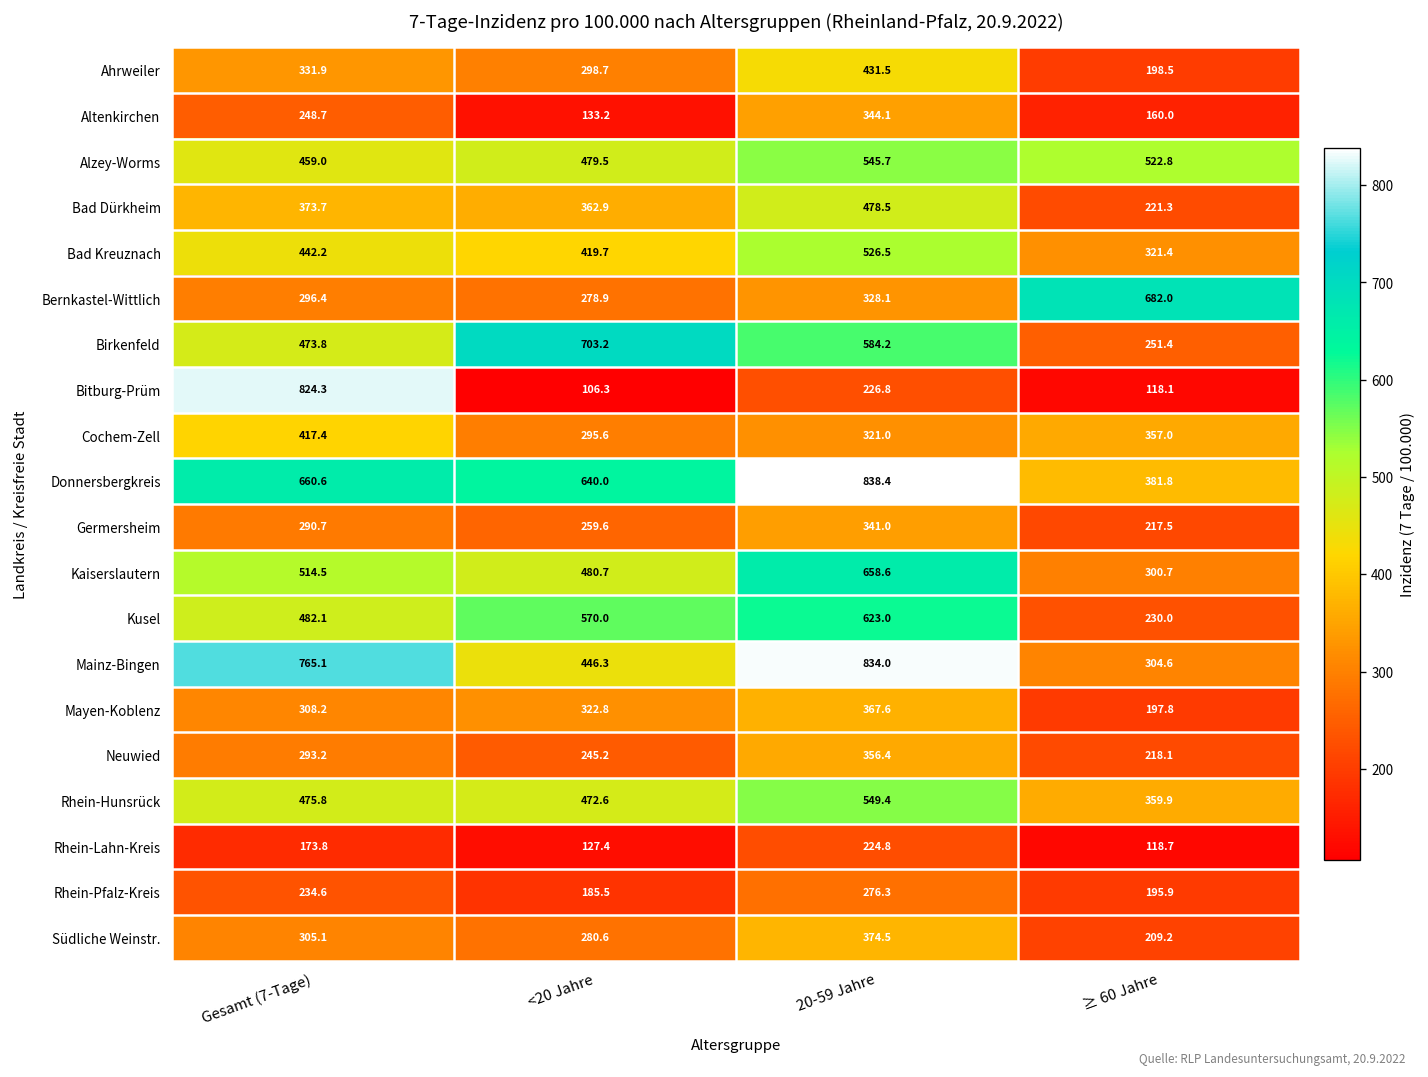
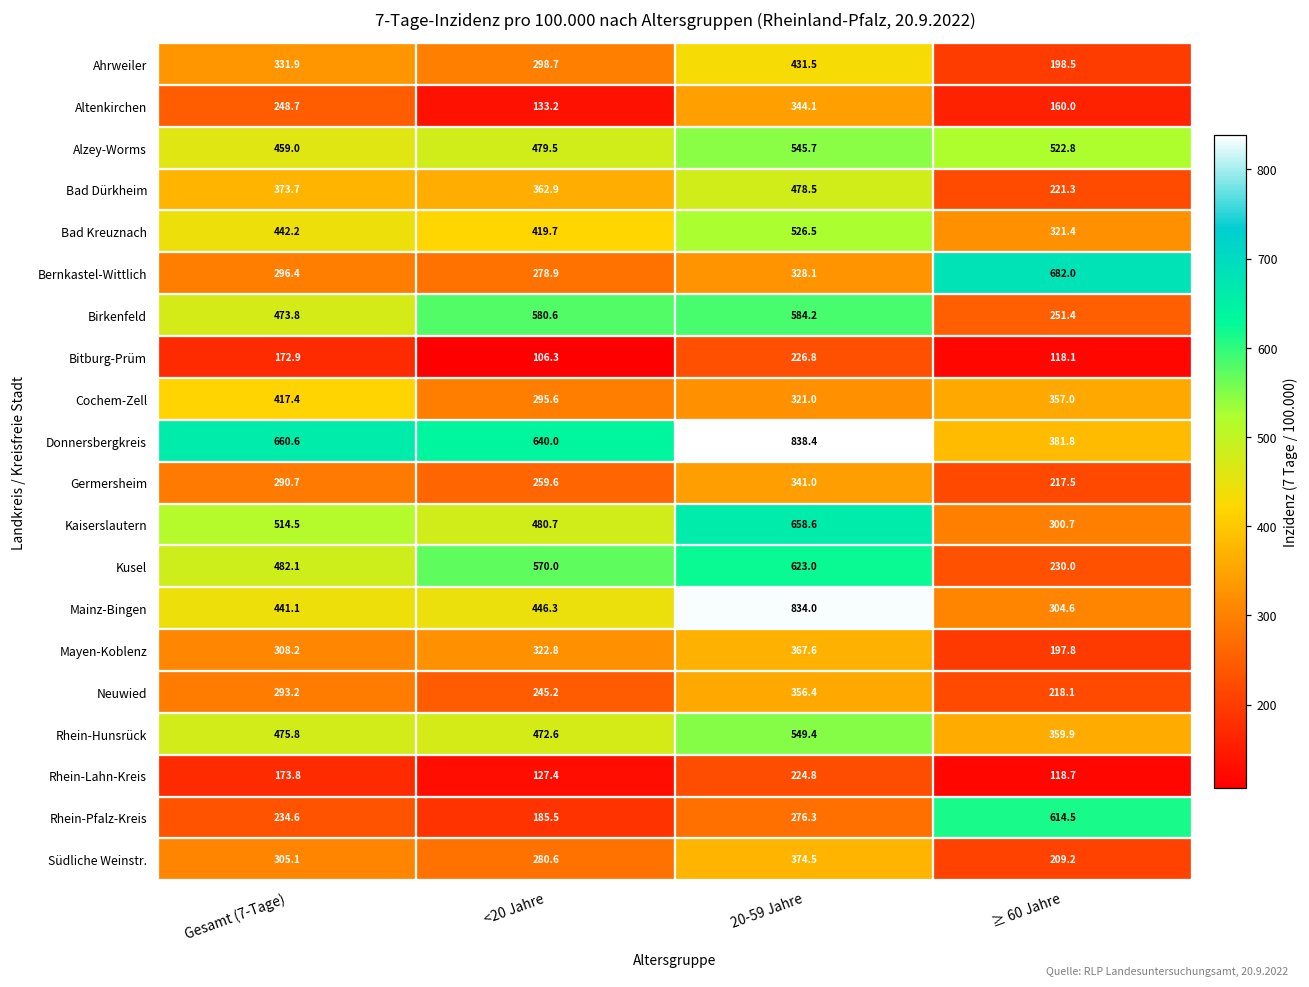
  {
    "Ahrweiler": {
      "Gesamt (7-Tage)": 331.9,
      "<20 Jahre": 298.7,
      "20-59 Jahre": 431.5,
      "≥ 60 Jahre": 198.5
    },
    "Altenkirchen": {
      "Gesamt (7-Tage)": 248.7,
      "<20 Jahre": 133.2,
      "20-59 Jahre": 344.1,
      "≥ 60 Jahre": 160.0
    },
    "Alzey-Worms": {
      "Gesamt (7-Tage)": 459.0,
      "<20 Jahre": 479.5,
      "20-59 Jahre": 545.7,
      "≥ 60 Jahre": 522.8
    },
    "Bad Dürkheim": {
      "Gesamt (7-Tage)": 373.7,
      "<20 Jahre": 362.9,
      "20-59 Jahre": 478.5,
      "≥ 60 Jahre": 221.3
    },
    "Bad Kreuznach": {
      "Gesamt (7-Tage)": 442.2,
      "<20 Jahre": 419.7,
      "20-59 Jahre": 526.5,
      "≥ 60 Jahre": 321.4
    },
    "Bernkastel-Wittlich": {
      "Gesamt (7-Tage)": 296.4,
      "<20 Jahre": 278.9,
      "20-59 Jahre": 328.1,
      "≥ 60 Jahre": 682.0
    },
    "Birkenfeld": {
      "Gesamt (7-Tage)": 473.8,
-     "<20 Jahre": 703.2,
+     "<20 Jahre": 580.6,
      "20-59 Jahre": 584.2,
      "≥ 60 Jahre": 251.4
    },
    "Bitburg-Prüm": {
-     "Gesamt (7-Tage)": 824.3,
+     "Gesamt (7-Tage)": 172.9,
      "<20 Jahre": 106.3,
      "20-59 Jahre": 226.8,
      "≥ 60 Jahre": 118.1
    },
    "Cochem-Zell": {
      "Gesamt (7-Tage)": 417.4,
      "<20 Jahre": 295.6,
      "20-59 Jahre": 321.0,
      "≥ 60 Jahre": 357.0
    },
    "Donnersbergkreis": {
      "Gesamt (7-Tage)": 660.6,
      "<20 Jahre": 640.0,
      "20-59 Jahre": 838.4,
      "≥ 60 Jahre": 381.8
    },
    "Germersheim": {
      "Gesamt (7-Tage)": 290.7,
      "<20 Jahre": 259.6,
      "20-59 Jahre": 341.0,
      "≥ 60 Jahre": 217.5
    },
    "Kaiserslautern": {
      "Gesamt (7-Tage)": 514.5,
      "<20 Jahre": 480.7,
      "20-59 Jahre": 658.6,
      "≥ 60 Jahre": 300.7
    },
    "Kusel": {
      "Gesamt (7-Tage)": 482.1,
      "<20 Jahre": 570.0,
      "20-59 Jahre": 623.0,
      "≥ 60 Jahre": 230.0
    },
    "Mainz-Bingen": {
-     "Gesamt (7-Tage)": 765.1,
+     "Gesamt (7-Tage)": 441.1,
      "<20 Jahre": 446.3,
      "20-59 Jahre": 834.0,
      "≥ 60 Jahre": 304.6
    },
    "Mayen-Koblenz": {
      "Gesamt (7-Tage)": 308.2,
      "<20 Jahre": 322.8,
      "20-59 Jahre": 367.6,
      "≥ 60 Jahre": 197.8
    },
    "Neuwied": {
      "Gesamt (7-Tage)": 293.2,
      "<20 Jahre": 245.2,
      "20-59 Jahre": 356.4,
      "≥ 60 Jahre": 218.1
    },
    "Rhein-Hunsrück": {
      "Gesamt (7-Tage)": 475.8,
      "<20 Jahre": 472.6,
      "20-59 Jahre": 549.4,
      "≥ 60 Jahre": 359.9
    },
    "Rhein-Lahn-Kreis": {
      "Gesamt (7-Tage)": 173.8,
      "<20 Jahre": 127.4,
      "20-59 Jahre": 224.8,
      "≥ 60 Jahre": 118.7
    },
    "Rhein-Pfalz-Kreis": {
      "Gesamt (7-Tage)": 234.6,
      "<20 Jahre": 185.5,
      "20-59 Jahre": 276.3,
-     "≥ 60 Jahre": 195.9
+     "≥ 60 Jahre": 614.5
    },
    "Südliche Weinstr.": {
      "Gesamt (7-Tage)": 305.1,
      "<20 Jahre": 280.6,
      "20-59 Jahre": 374.5,
      "≥ 60 Jahre": 209.2
    }
  }
